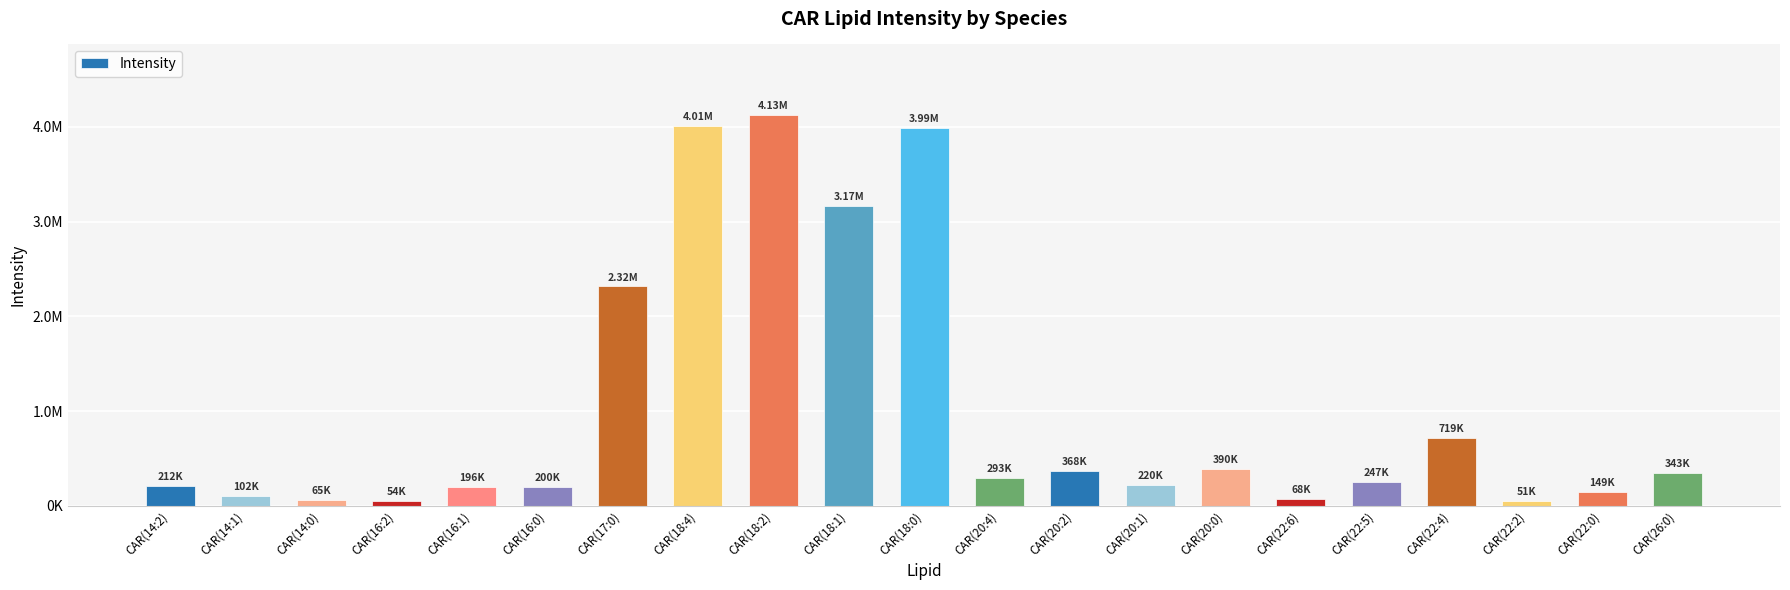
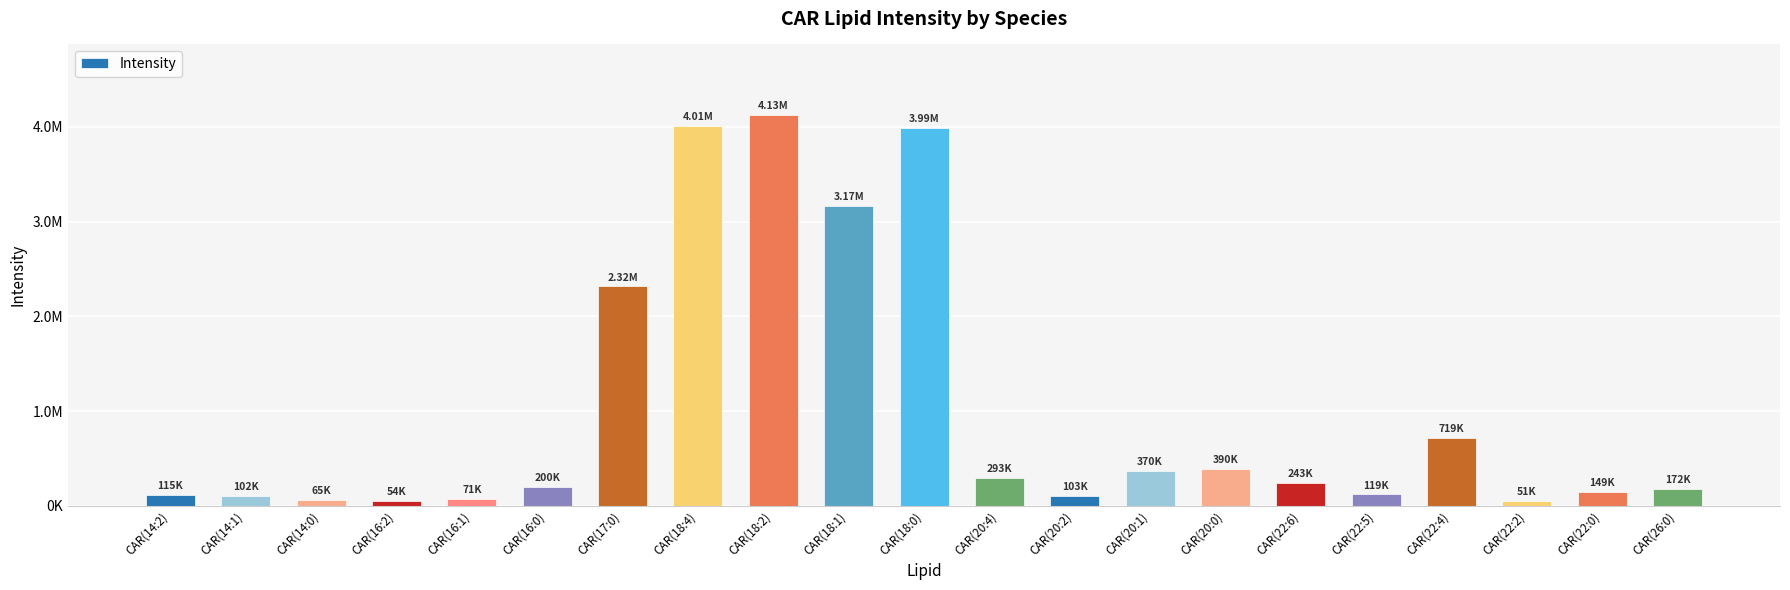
  {
-   "CAR(14:2)": "212K",
+   "CAR(14:2)": "115K",
    "CAR(14:1)": "102K",
    "CAR(14:0)": "65K",
    "CAR(16:2)": "54K",
-   "CAR(16:1)": "196K",
+   "CAR(16:1)": "71K",
    "CAR(16:0)": "200K",
    "CAR(17:0)": "2.32M",
    "CAR(18:4)": "4.01M",
    "CAR(18:2)": "4.13M",
    "CAR(18:1)": "3.17M",
    "CAR(18:0)": "3.99M",
    "CAR(20:4)": "293K",
-   "CAR(20:2)": "368K",
-   "CAR(20:1)": "220K",
+   "CAR(20:2)": "103K",
+   "CAR(20:1)": "370K",
    "CAR(20:0)": "390K",
-   "CAR(22:6)": "68K",
-   "CAR(22:5)": "247K",
+   "CAR(22:6)": "243K",
+   "CAR(22:5)": "119K",
    "CAR(22:4)": "719K",
    "CAR(22:2)": "51K",
    "CAR(22:0)": "149K",
-   "CAR(26:0)": "343K"
+   "CAR(26:0)": "172K"
  }
